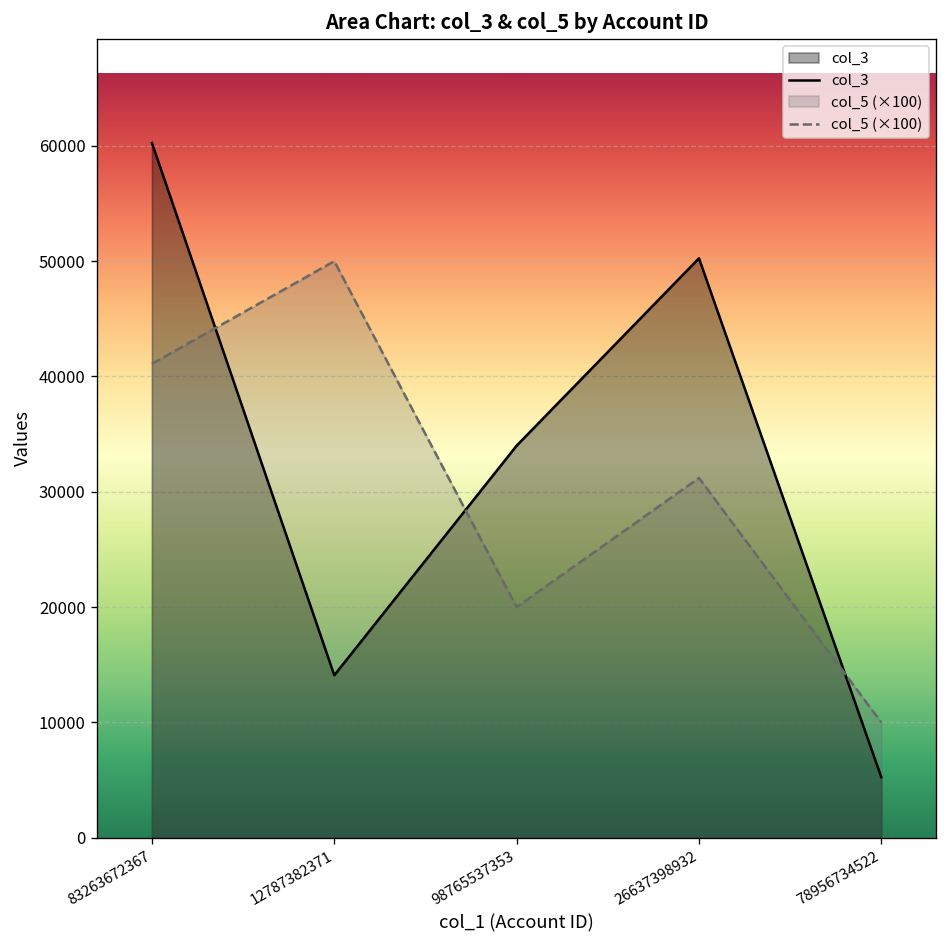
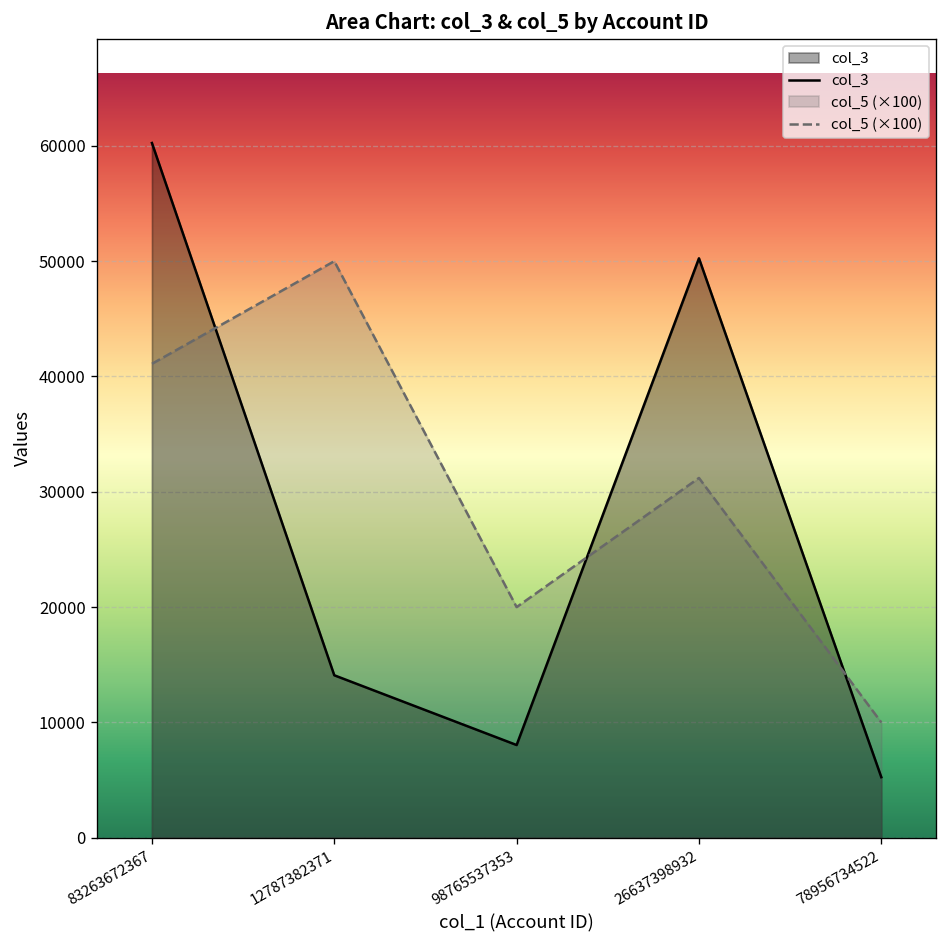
  {
    "col_3": {
      "83263672367": 60000,
      "12787382371": 14000,
-     "98765537353": 34000,
+     "98765537353": 8000,
      "26637398932": 50000,
      "78956734522": 5000
    },
    "col_5 (×100)": {
      "83263672367": 41000,
      "12787382371": 50000,
      "98765537353": 20000,
      "26637398932": 31000,
      "78956734522": 10000
    }
  }
